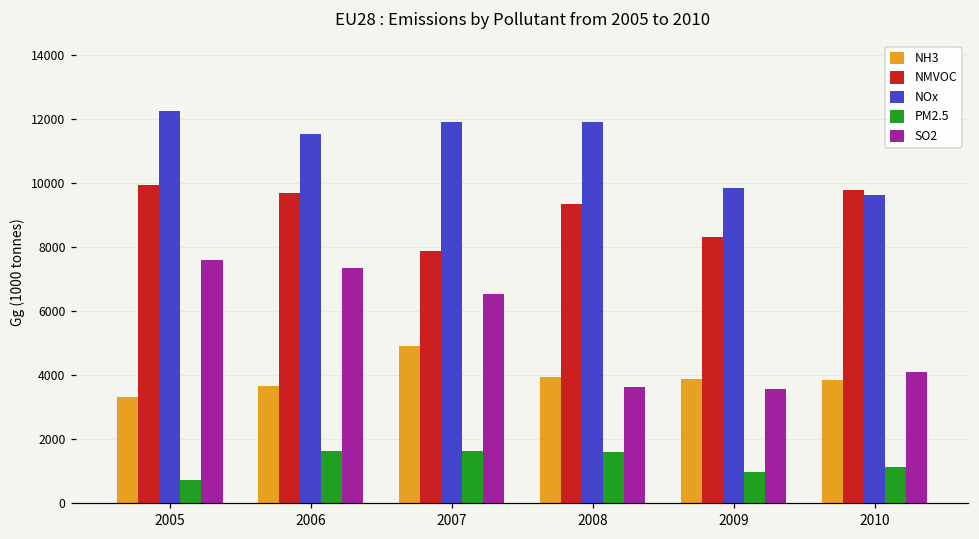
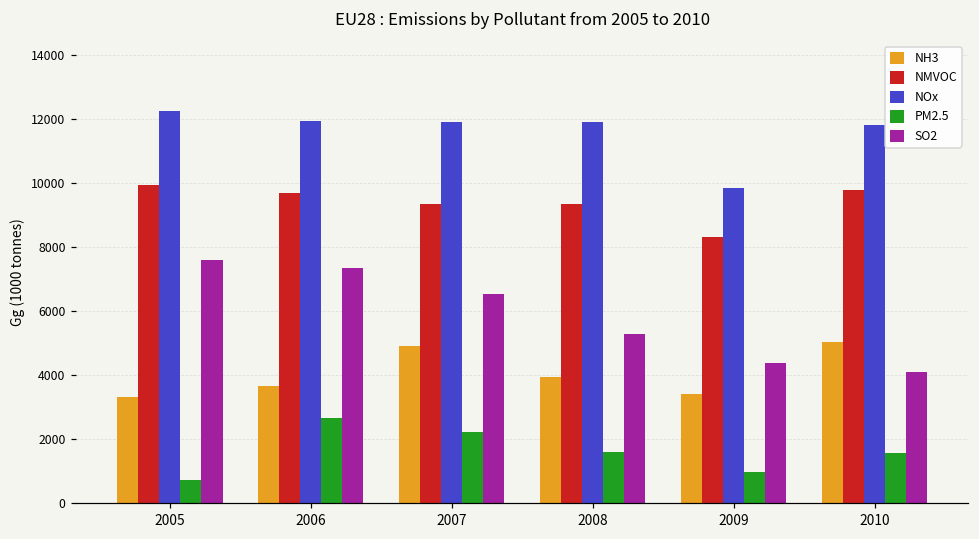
  {
    "NH3": {
      "2005": 3300,
      "2006": 3700,
      "2007": 4900,
      "2008": 3900,
-     "2009": 3900,
-     "2010": 3800
+     "2009": 3400,
+     "2010": 5000
    },
    "NMVOC": {
      "2005": 10000,
      "2006": 9700,
-     "2007": 7900,
+     "2007": 9300,
      "2008": 9400,
      "2009": 8300,
      "2010": 9800
    },
    "NOx": {
      "2005": 12300,
-     "2006": 11500,
+     "2006": 11900,
      "2007": 11900,
      "2008": 11900,
      "2009": 9800,
-     "2010": 9600
+     "2010": 11800
    },
    "PM2.5": {
      "2005": 700,
-     "2006": 1600,
-     "2007": 1600,
+     "2006": 2600,
+     "2007": 2200,
      "2008": 1600,
      "2009": 1000,
-     "2010": 1100
+     "2010": 1600
    },
    "SO2": {
      "2005": 7600,
      "2006": 7300,
      "2007": 6500,
-     "2008": 3600,
-     "2009": 3600,
+     "2008": 5300,
+     "2009": 4400,
      "2010": 4100
    }
  }
